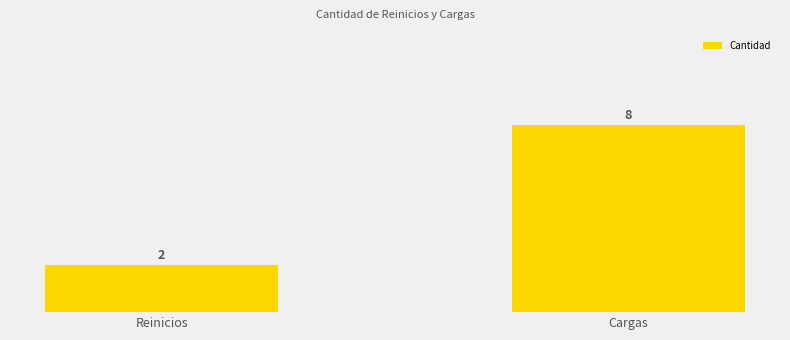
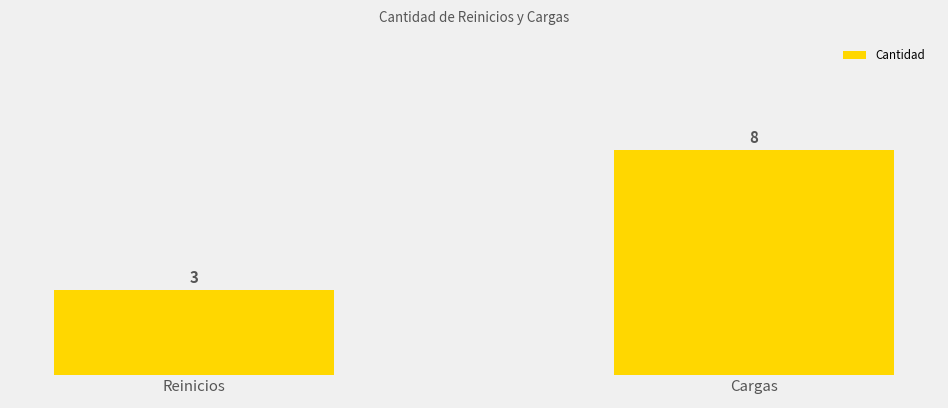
  {
-   "Reinicios": 2,
+   "Reinicios": 3,
    "Cargas": 8
  }
